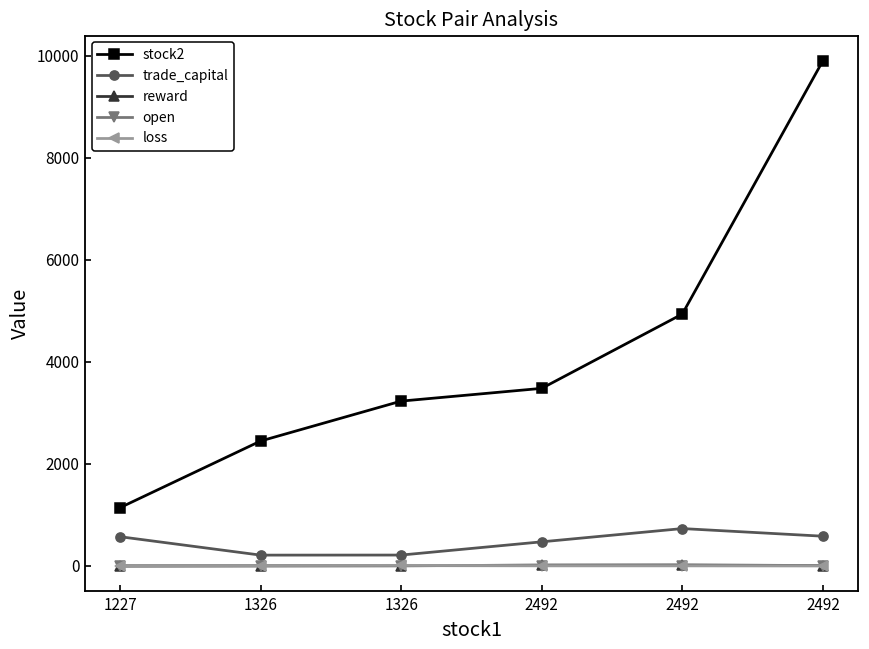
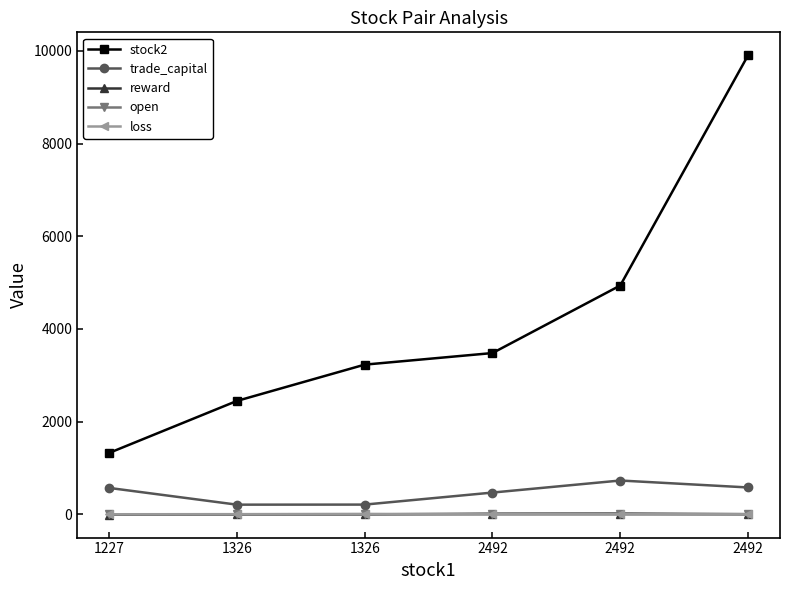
  {
    "stock2": {
-     "1227": 1100
+     "1227": 1300
    }
  }
